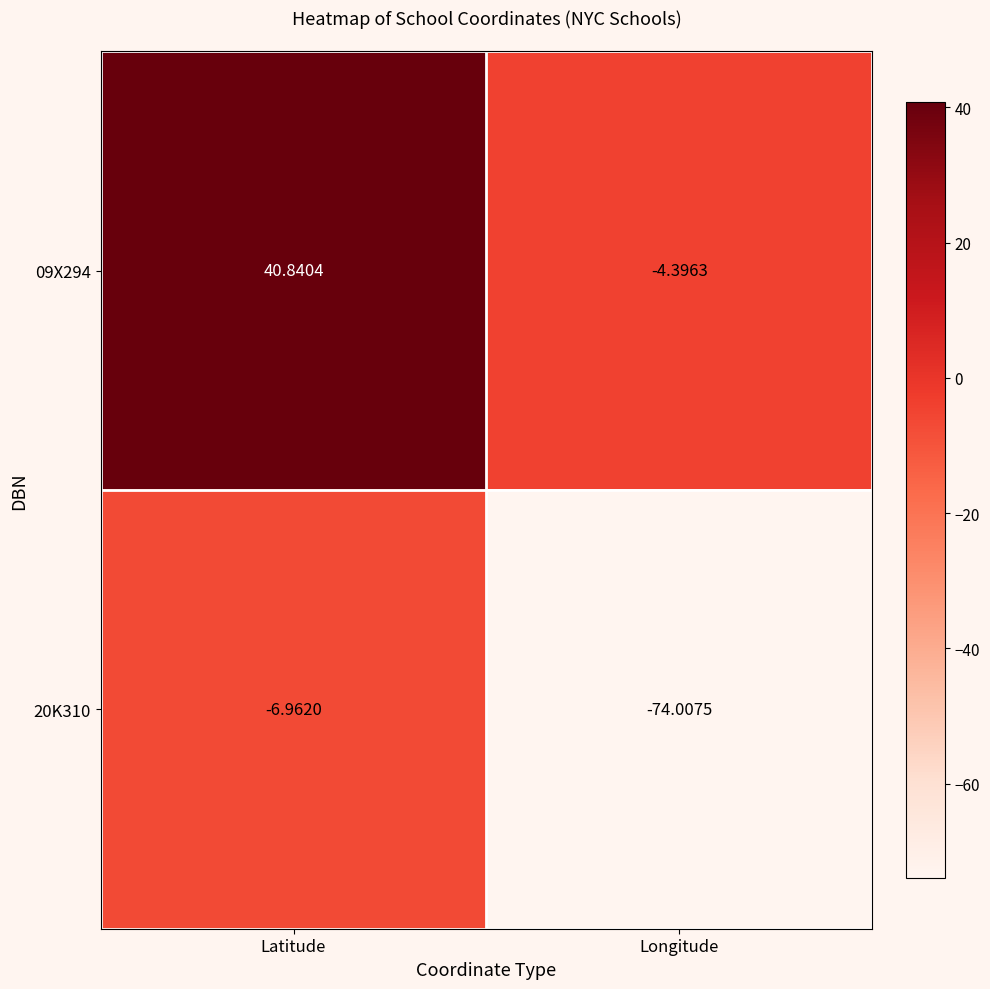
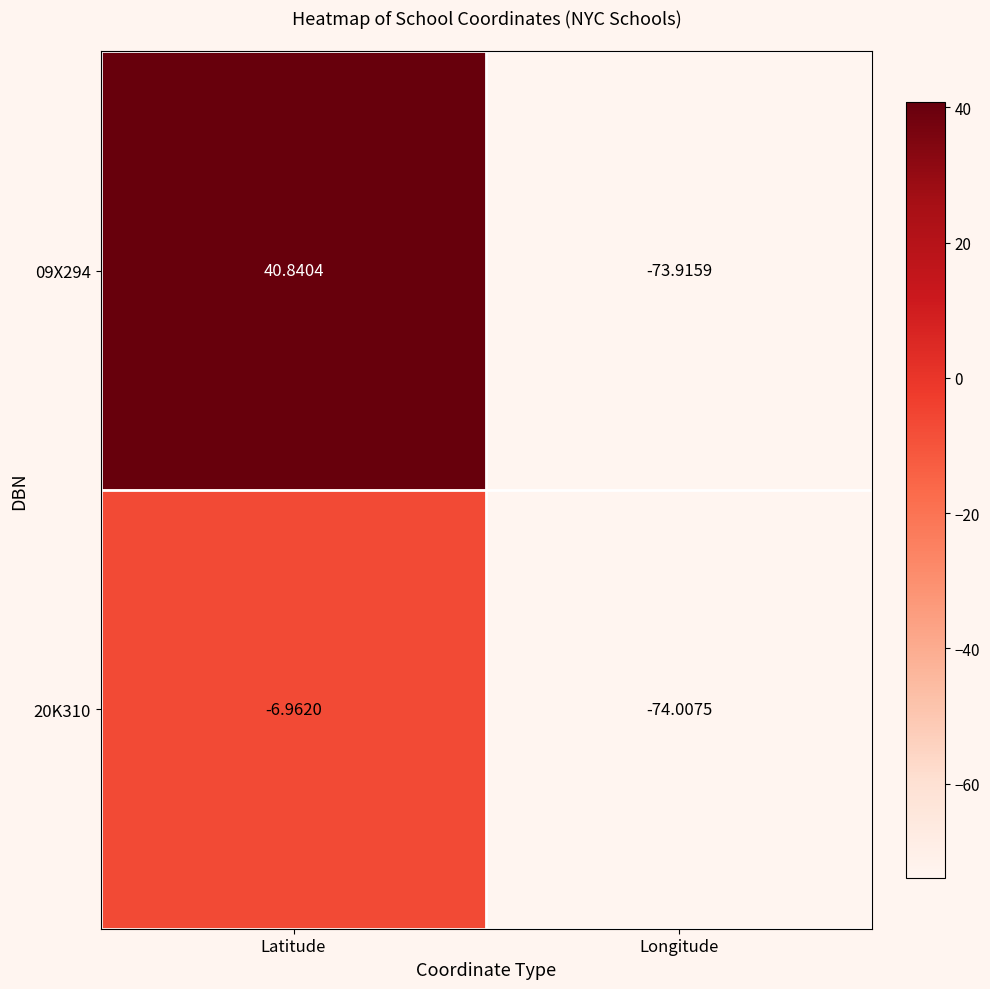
  {
    "09X294": {
      "Latitude": 40.8404,
-     "Longitude": -4.3963
+     "Longitude": -73.9159
    },
    "20K310": {
      "Latitude": -6.9620,
      "Longitude": -74.0075
    }
  }
